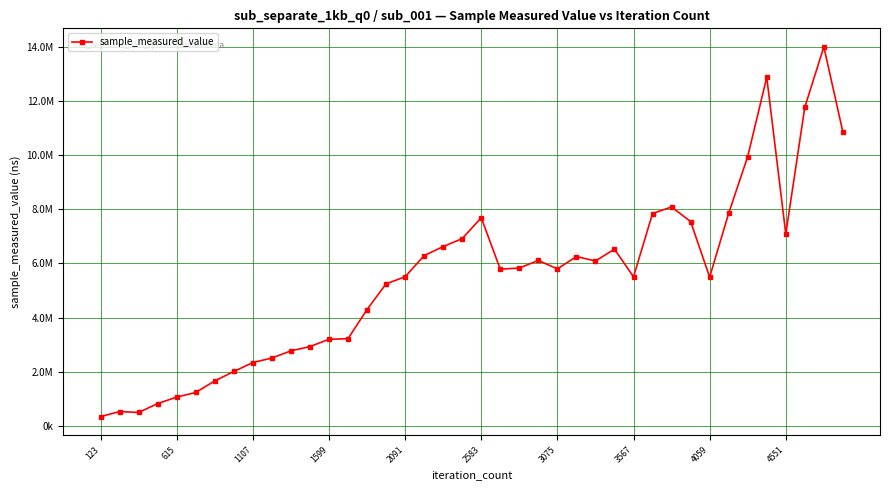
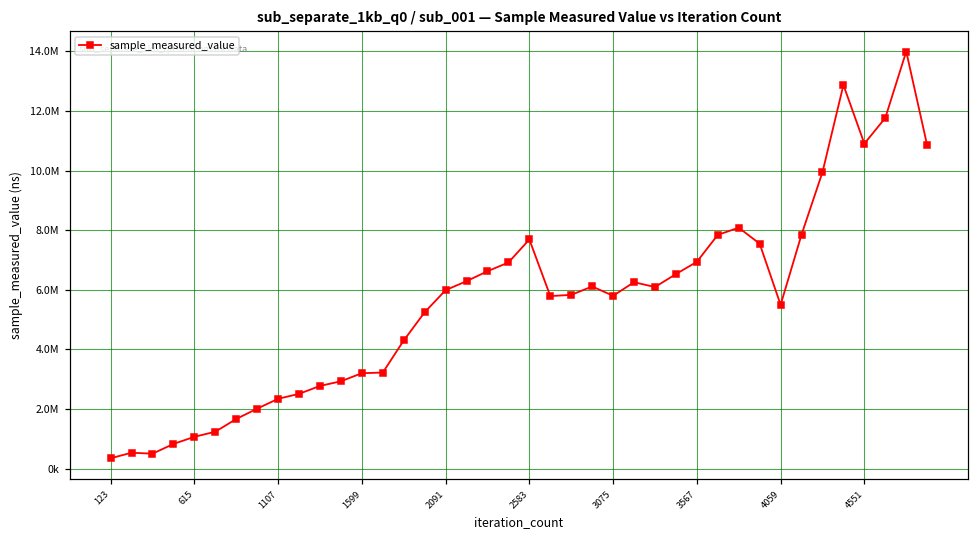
  {
    "123": 300000,
    "615": 1100000,
    "1107": 2300000,
    "1599": 3200000,
-   "2091": 5500000,
+   "2091": 6000000,
    "2583": 7700000,
    "3075": 5800000,
-   "3567": 5500000,
+   "3567": 6900000,
    "4059": 5500000,
-   "4551": 7100000
+   "4551": 10900000
  }
